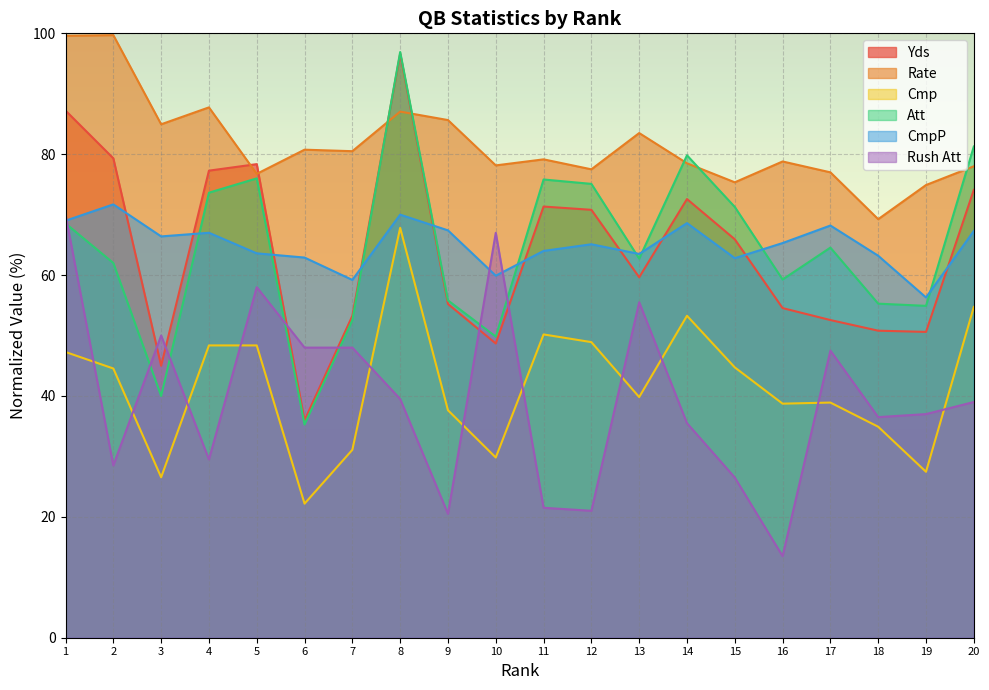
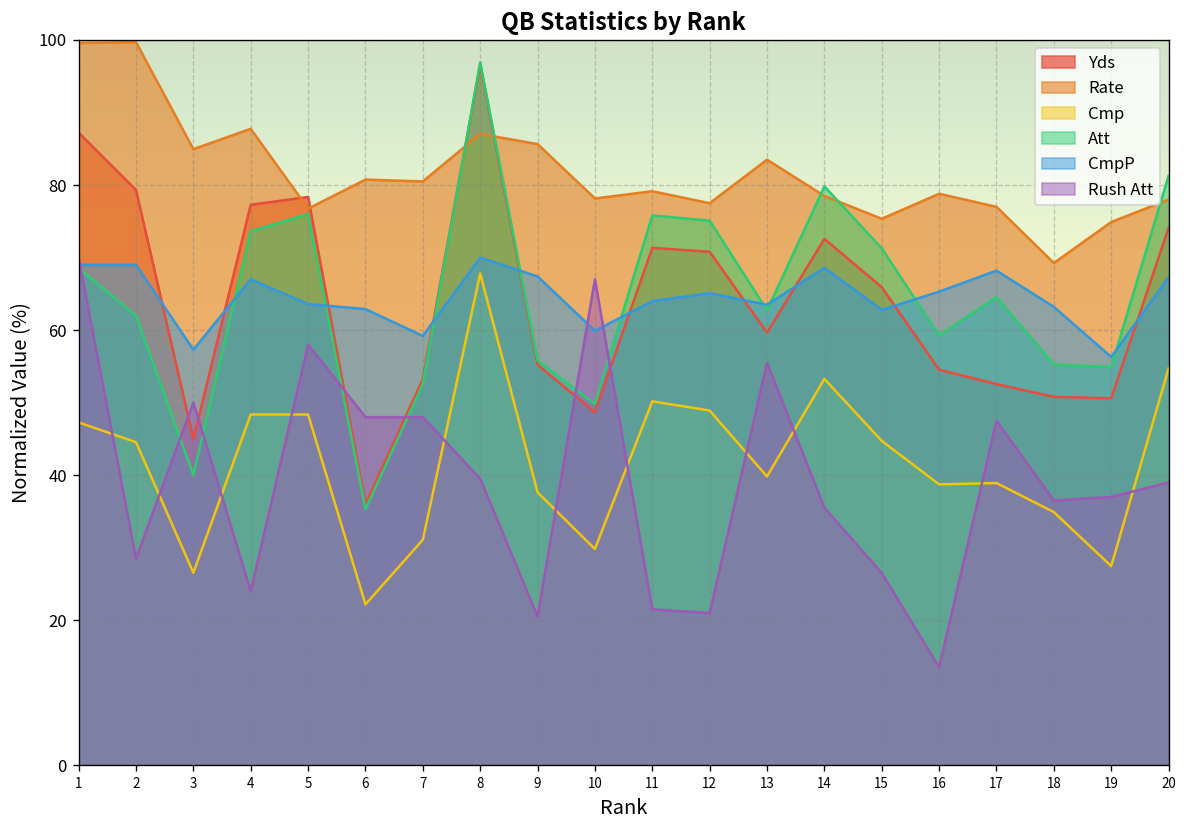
  {
    "Cmp": {
      "1": 47,
      "2": 45,
      "3": 27,
      "4": 48,
      "5": 48,
      "6": 22,
      "7": 31,
      "8": 68,
      "9": 38,
      "10": 30,
      "11": 50,
      "12": 49,
      "13": 40,
      "14": 53,
      "15": 45,
      "16": 39,
      "17": 39,
      "18": 35,
      "19": 27,
      "20": 55
    },
    "Att": {
      "1": 69,
      "2": 62,
      "3": 40,
      "4": 74,
      "5": 76,
      "6": 35,
      "7": 53,
      "9": 56,
      "10": 50,
      "11": 76,
      "12": 75,
      "13": 63,
      "14": 80,
      "15": 71,
      "16": 59,
      "17": 65,
      "18": 55,
      "19": 55,
      "20": 81
    },
    "CmpP": {
      "1": 69,
-     "2": 72,
-     "3": 66,
+     "2": 69,
+     "3": 57,
      "4": 67,
      "5": 64,
      "6": 63,
      "7": 59,
      "8": 70,
      "9": 67,
      "10": 60,
      "11": 64,
      "12": 65,
      "13": 64,
      "14": 69,
      "15": 63,
      "16": 65,
      "17": 68,
      "18": 63,
      "19": 56,
      "20": 67
    },
    "Rush Att": {
      "1": 70,
      "2": 28,
      "3": 50,
-     "4": 30,
+     "4": 24,
      "5": 58,
      "6": 48,
      "7": 48,
      "8": 40,
      "9": 21,
      "10": 67,
      "11": 22,
      "12": 21,
      "13": 56,
      "14": 36,
      "15": 27,
      "16": 14,
      "17": 48,
      "18": 37,
      "19": 37,
      "20": 39
    }
  }
